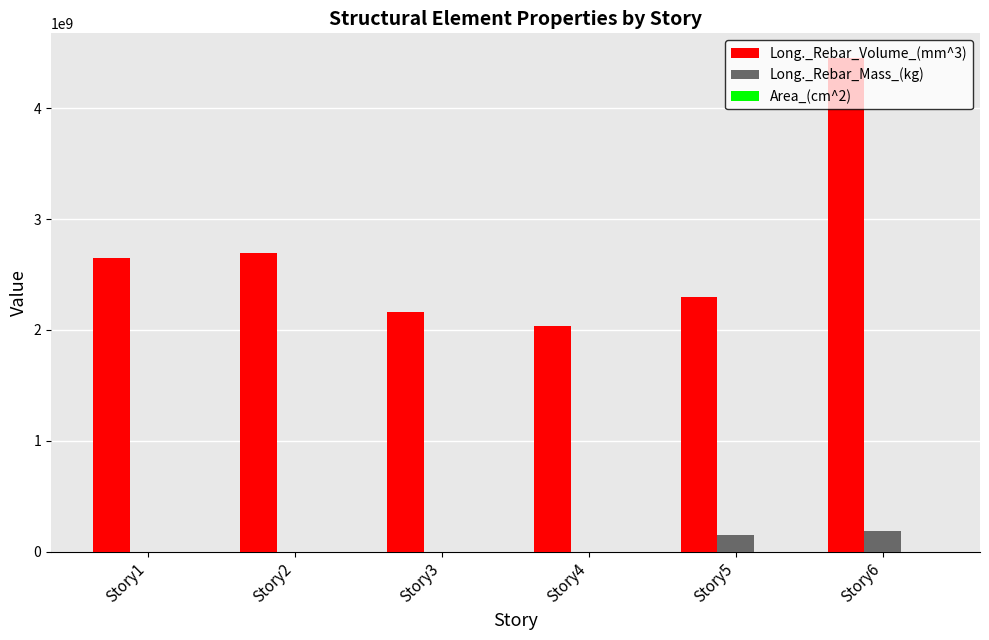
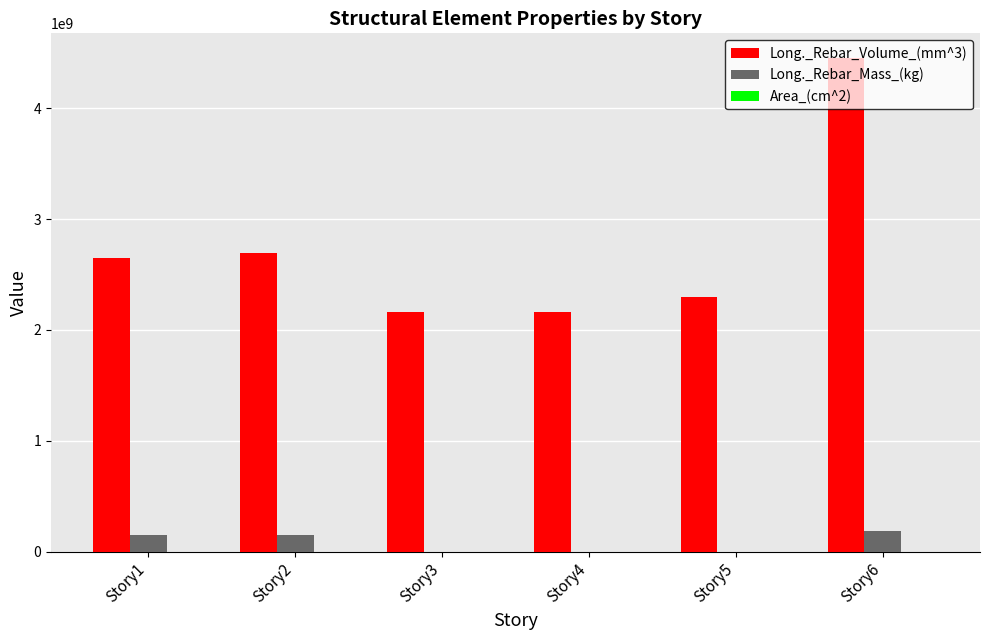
  {
    "Long._Rebar_Volume_(mm^3)": {
      "Story1": 2650000000,
      "Story2": 2690000000,
      "Story3": 2170000000,
-     "Story4": 2040000000,
+     "Story4": 2160000000,
      "Story5": 2300000000
    },
    "Long._Rebar_Mass_(kg)": {
-     "Story1": 0,
-     "Story2": 0,
-     "Story5": 150000000,
+     "Story1": 150000000,
+     "Story2": 150000000,
+     "Story5": 0,
      "Story6": 180000000
    }
  }
